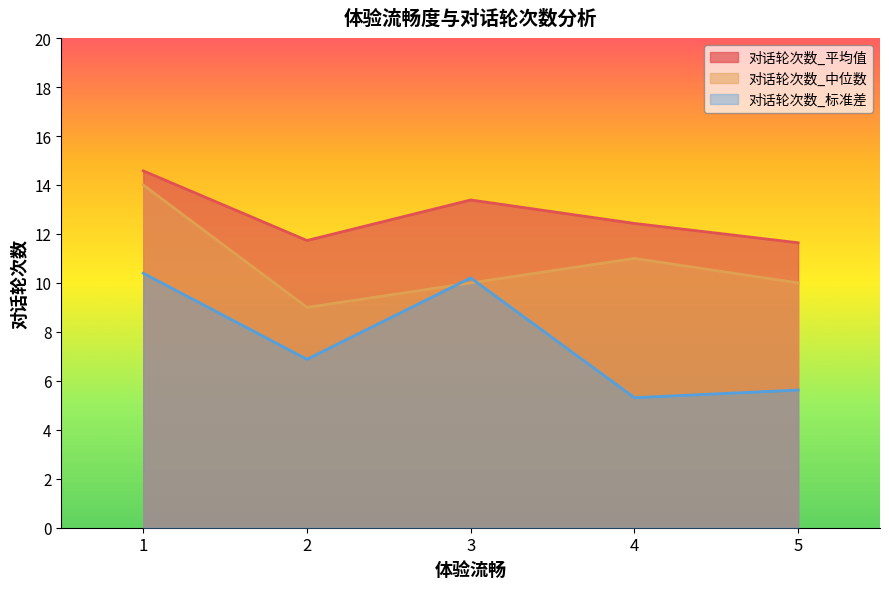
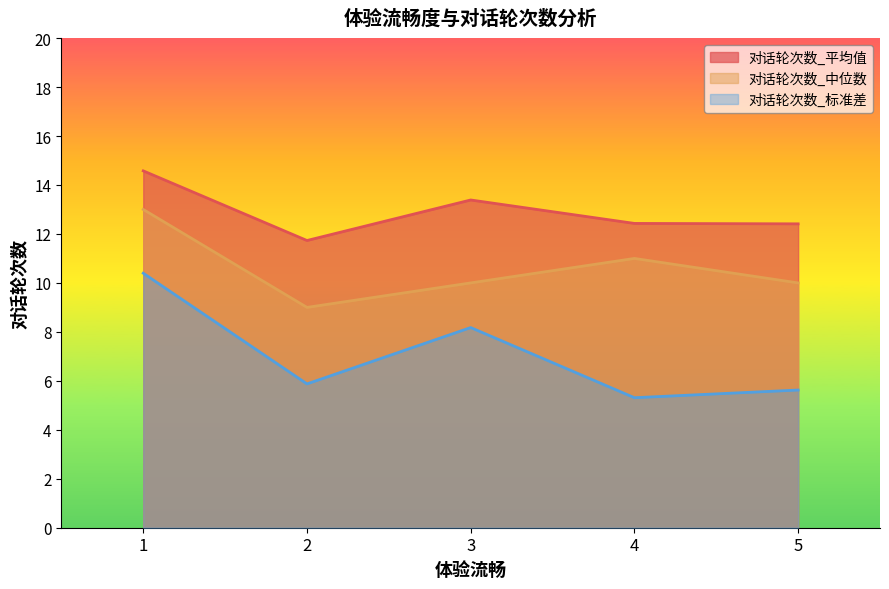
  {
    "对话轮次数_平均值": {
      "1": 14.6,
      "2": 11.7,
      "3": 13.4,
      "4": 12.4,
-     "5": 11.6
+     "5": 12.4
    },
    "对话轮次数_中位数": {
-     "1": 14,
+     "1": 13,
      "2": 9,
      "3": 10,
      "4": 11,
      "5": 10
    },
    "对话轮次数_标准差": {
      "1": 10.4,
-     "2": 6.9,
-     "3": 10.2,
+     "2": 5.9,
+     "3": 8.2,
      "4": 5.3,
      "5": 5.6
    }
  }
